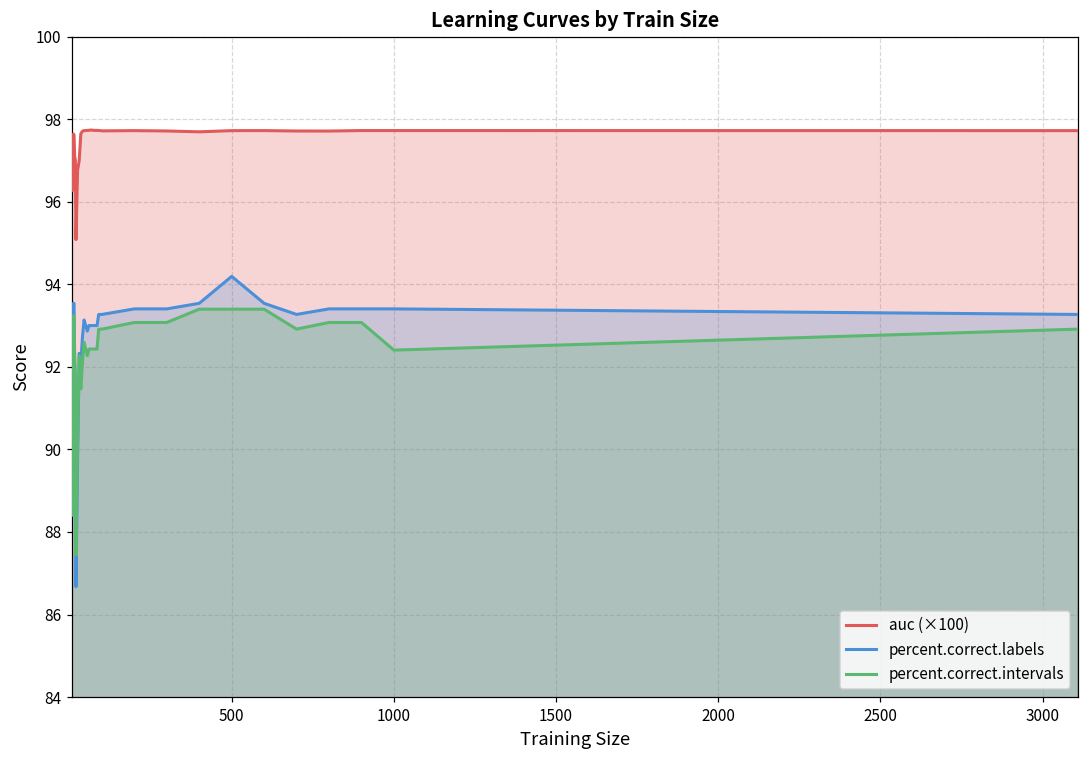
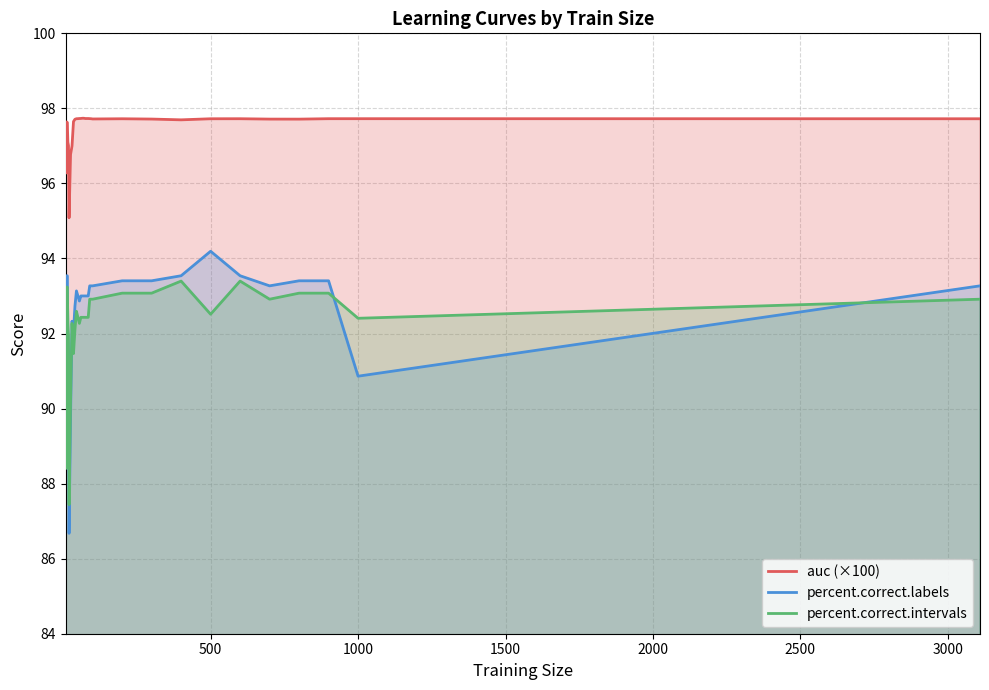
  {
    "auc (×100)": {
      "500": 97.7,
      "1000": 97.7
    },
    "percent.correct.labels": {
      "500": 94.2,
-     "1000": 93.4
+     "1000": 90.9
    },
    "percent.correct.intervals": {
-     "500": 93.4,
+     "500": 92.5,
      "1000": 92.4
    }
  }
